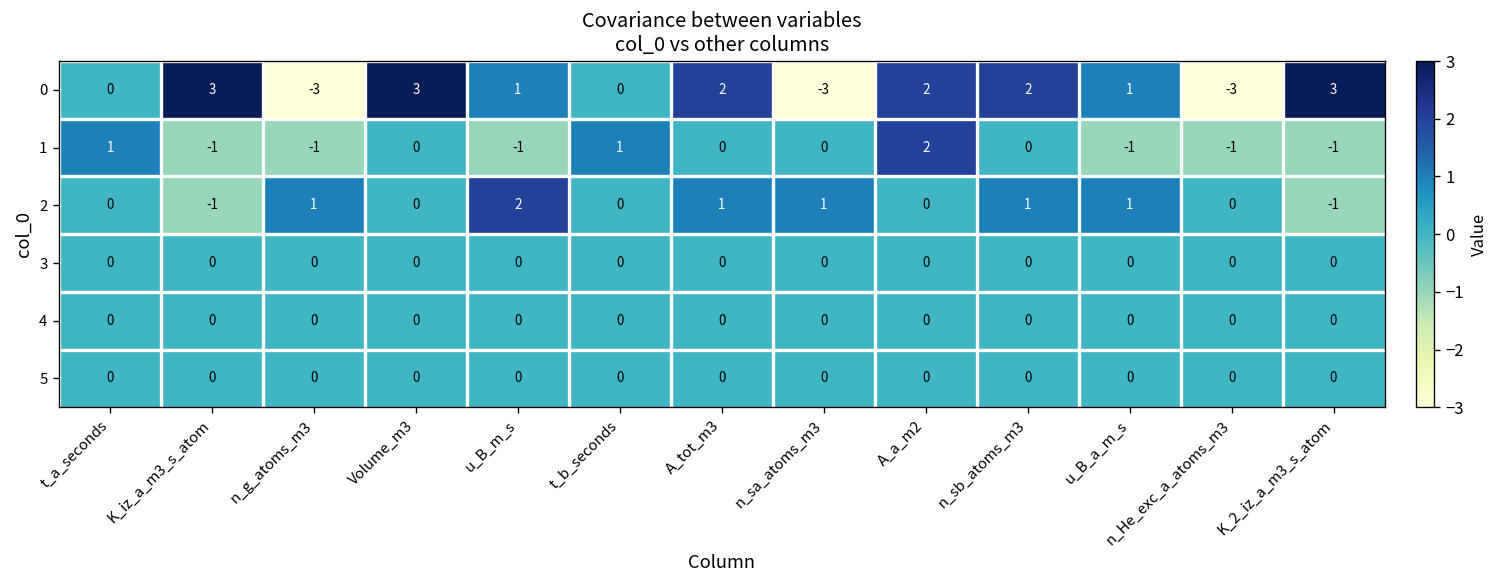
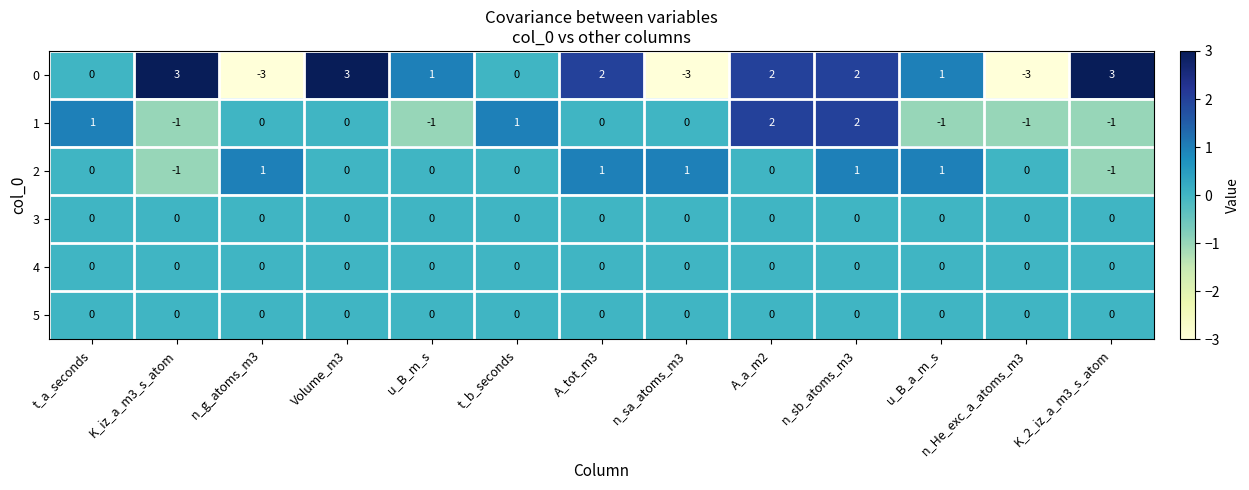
  {
    "0": {
      "t_a_seconds": 0,
      "K_iz_a_m3_s_atom": 3,
      "n_g_atoms_m3": -3,
      "Volume_m3": 3,
      "u_B_m_s": 1,
      "t_b_seconds": 0,
      "A_tot_m3": 2,
      "n_sa_atoms_m3": -3,
      "A_a_m2": 2,
      "n_sb_atoms_m3": 2,
      "u_B_a_m_s": 1,
      "n_He_exc_a_atoms_m3": -3,
      "K_2_iz_a_m3_s_atom": 3
    },
    "1": {
      "t_a_seconds": 1,
      "K_iz_a_m3_s_atom": -1,
-     "n_g_atoms_m3": -1,
+     "n_g_atoms_m3": 0,
      "Volume_m3": 0,
      "u_B_m_s": -1,
      "t_b_seconds": 1,
      "A_tot_m3": 0,
      "n_sa_atoms_m3": 0,
      "A_a_m2": 2,
-     "n_sb_atoms_m3": 0,
+     "n_sb_atoms_m3": 2,
      "u_B_a_m_s": -1,
      "n_He_exc_a_atoms_m3": -1,
      "K_2_iz_a_m3_s_atom": -1
    },
    "2": {
      "t_a_seconds": 0,
      "K_iz_a_m3_s_atom": -1,
      "n_g_atoms_m3": 1,
      "Volume_m3": 0,
-     "u_B_m_s": 2,
+     "u_B_m_s": 0,
      "t_b_seconds": 0,
      "A_tot_m3": 1,
      "n_sa_atoms_m3": 1,
      "A_a_m2": 0,
      "n_sb_atoms_m3": 1,
      "u_B_a_m_s": 1,
      "n_He_exc_a_atoms_m3": 0,
      "K_2_iz_a_m3_s_atom": -1
    },
    "3": {
      "t_a_seconds": 0,
      "K_iz_a_m3_s_atom": 0,
      "n_g_atoms_m3": 0,
      "Volume_m3": 0,
      "u_B_m_s": 0,
      "t_b_seconds": 0,
      "A_tot_m3": 0,
      "n_sa_atoms_m3": 0,
      "A_a_m2": 0,
      "n_sb_atoms_m3": 0,
      "u_B_a_m_s": 0,
      "n_He_exc_a_atoms_m3": 0,
      "K_2_iz_a_m3_s_atom": 0
    },
    "4": {
      "t_a_seconds": 0,
      "K_iz_a_m3_s_atom": 0,
      "n_g_atoms_m3": 0,
      "Volume_m3": 0,
      "u_B_m_s": 0,
      "t_b_seconds": 0,
      "A_tot_m3": 0,
      "n_sa_atoms_m3": 0,
      "A_a_m2": 0,
      "n_sb_atoms_m3": 0,
      "u_B_a_m_s": 0,
      "n_He_exc_a_atoms_m3": 0,
      "K_2_iz_a_m3_s_atom": 0
    },
    "5": {
      "t_a_seconds": 0,
      "K_iz_a_m3_s_atom": 0,
      "n_g_atoms_m3": 0,
      "Volume_m3": 0,
      "u_B_m_s": 0,
      "t_b_seconds": 0,
      "A_tot_m3": 0,
      "n_sa_atoms_m3": 0,
      "A_a_m2": 0,
      "n_sb_atoms_m3": 0,
      "u_B_a_m_s": 0,
      "n_He_exc_a_atoms_m3": 0,
      "K_2_iz_a_m3_s_atom": 0
    }
  }
